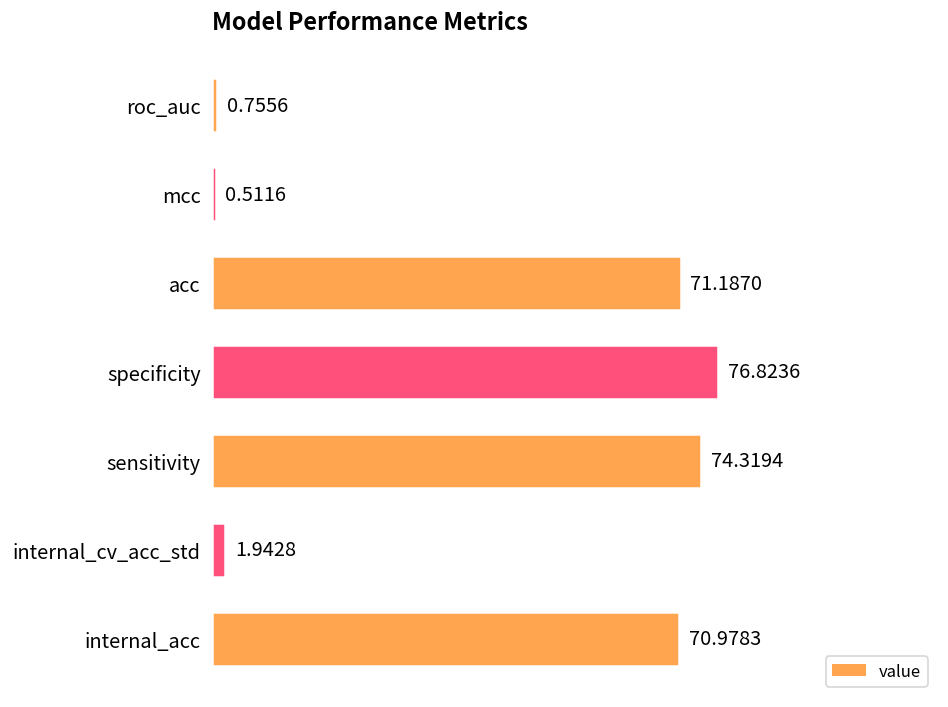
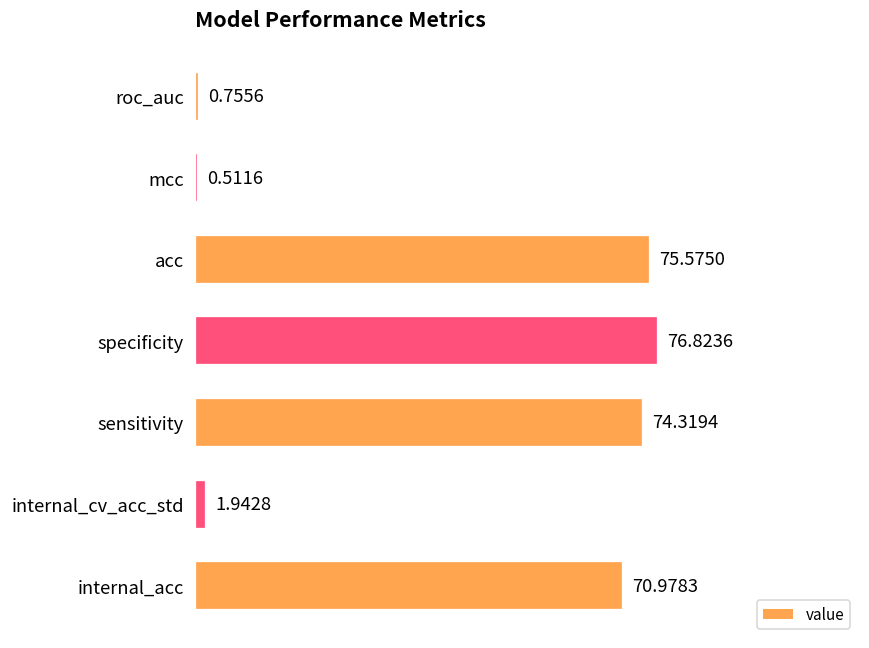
  {
    "roc_auc": 0.7556,
    "mcc": 0.5116,
-   "acc": 71.1870,
+   "acc": 75.5750,
    "specificity": 76.8236,
    "sensitivity": 74.3194,
    "internal_cv_acc_std": 1.9428,
    "internal_acc": 70.9783
  }
